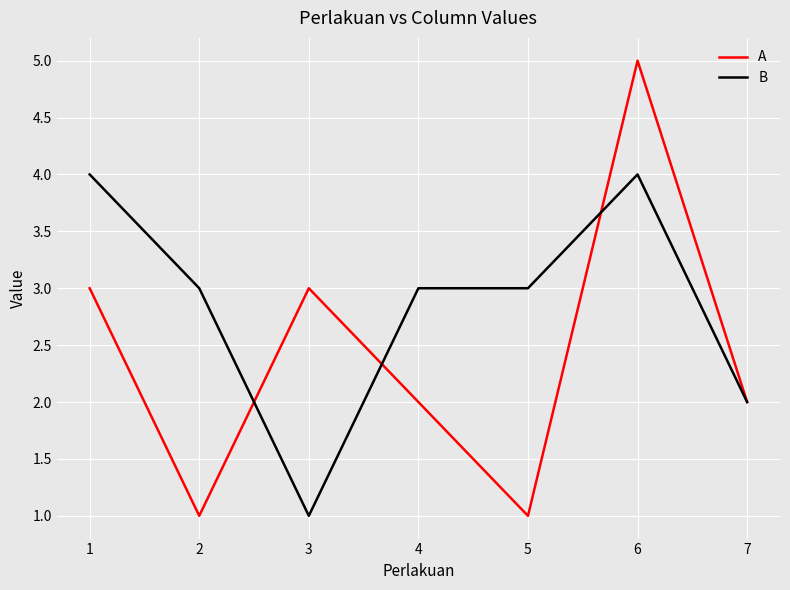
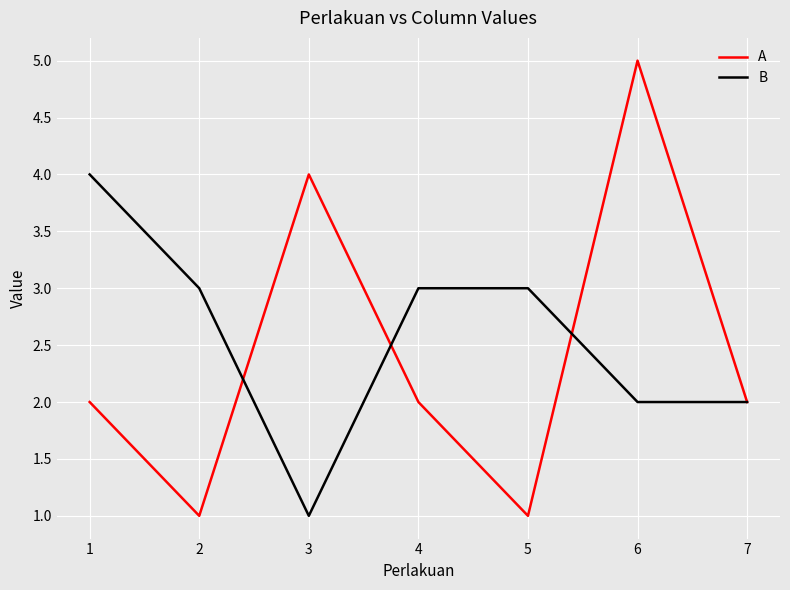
  {
    "A": {
-     "1": 3,
+     "1": 2,
      "2": 1,
-     "3": 3,
+     "3": 4,
      "4": 2,
      "5": 1,
      "6": 5
    },
    "B": {
      "1": 4,
      "2": 3,
      "3": 1,
      "4": 3,
      "5": 3,
-     "6": 4
+     "6": 2
    }
  }
